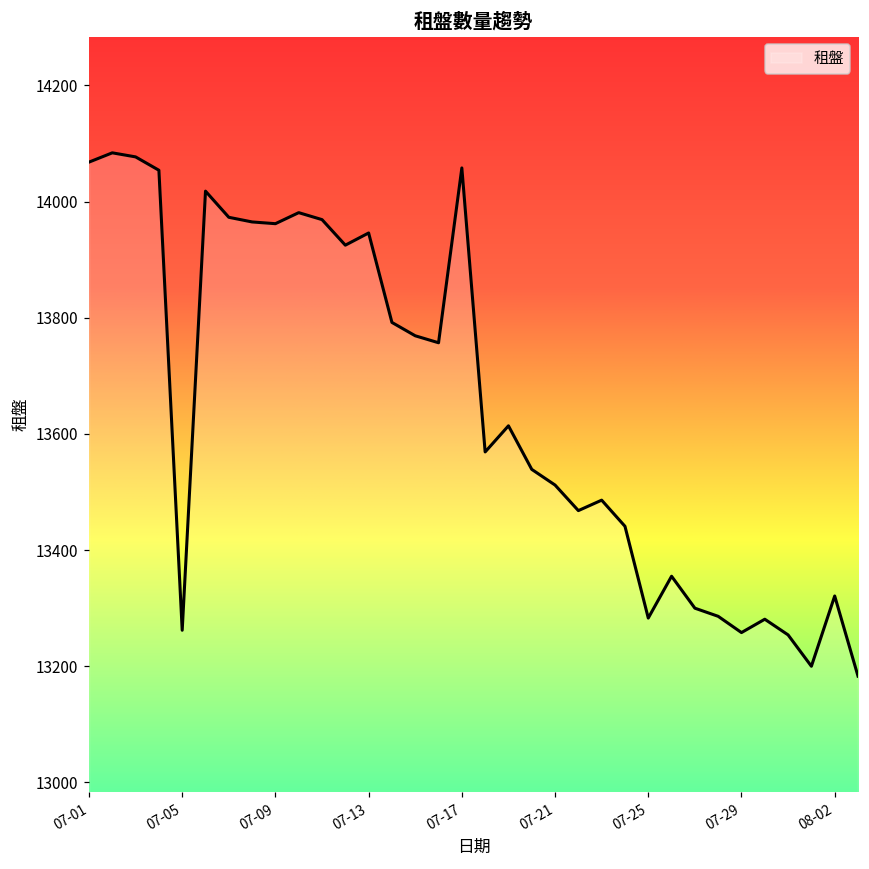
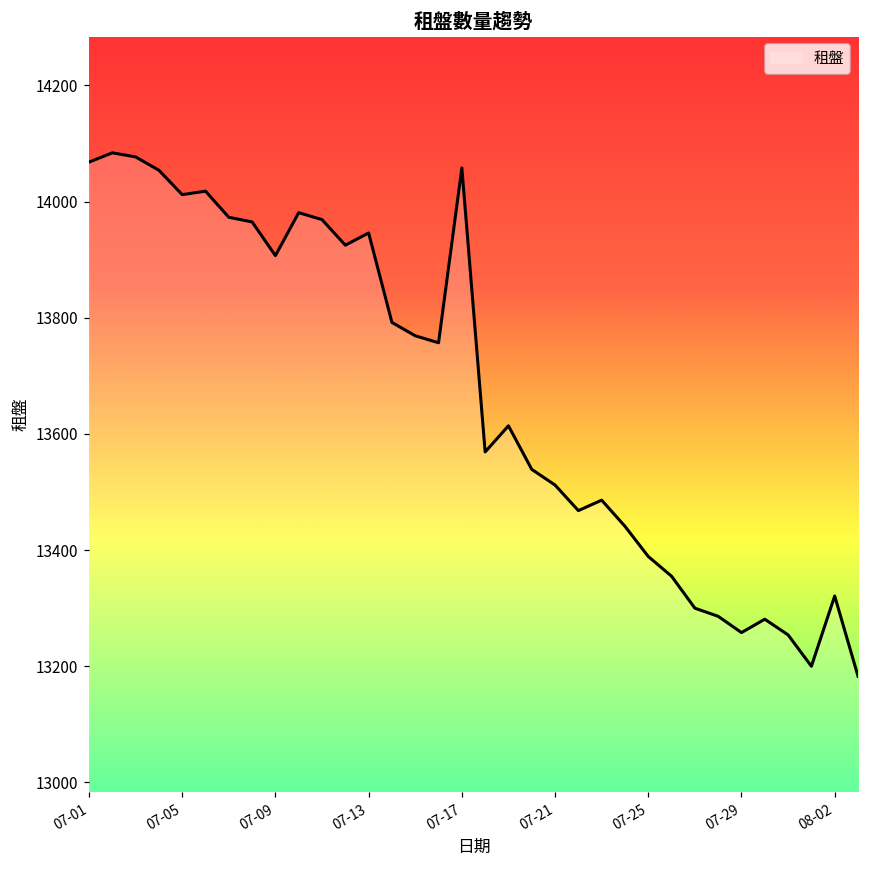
  {
    "07-01": 14070,
-   "07-05": 13260,
-   "07-09": 13960,
+   "07-05": 14010,
+   "07-09": 13910,
    "07-13": 13950,
    "07-17": 14060,
    "07-21": 13510,
-   "07-25": 13280,
+   "07-25": 13390,
    "07-29": 13260,
    "08-02": 13320
  }
